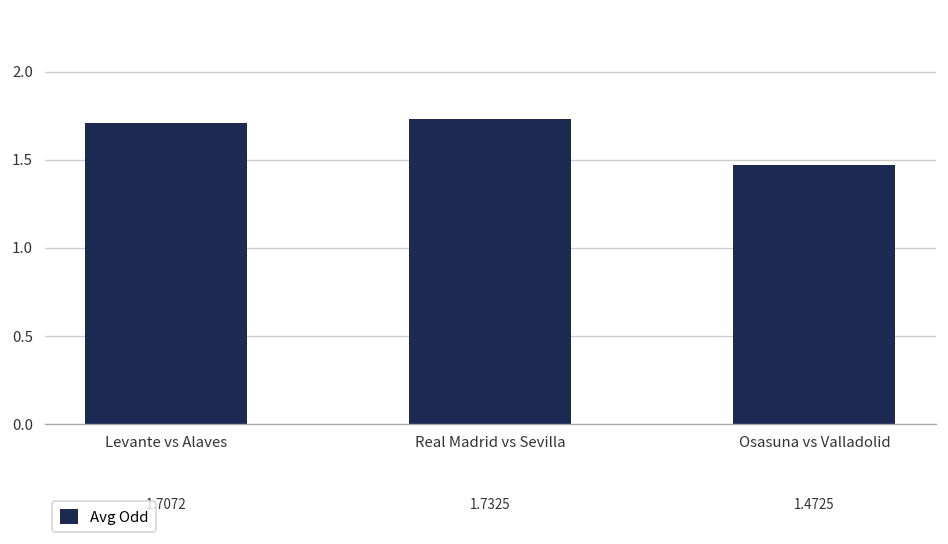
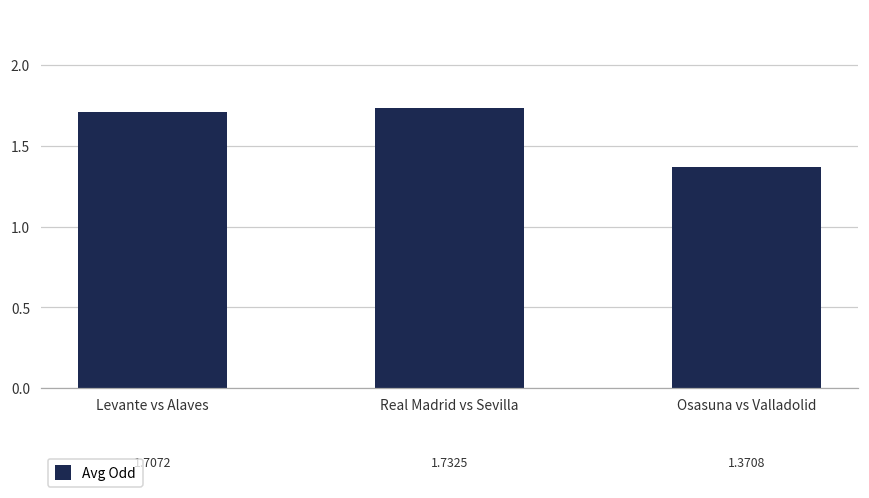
  {
-   "Osasuna vs Valladolid": 1.4725
+   "Osasuna vs Valladolid": 1.3708
  }
